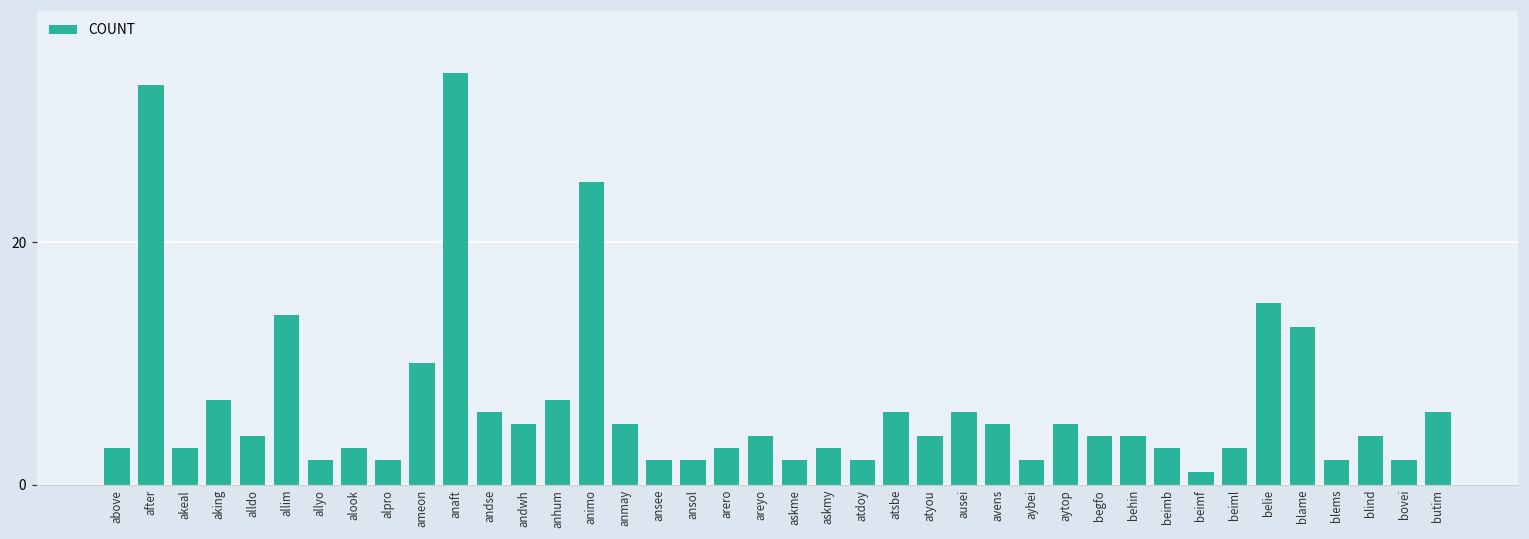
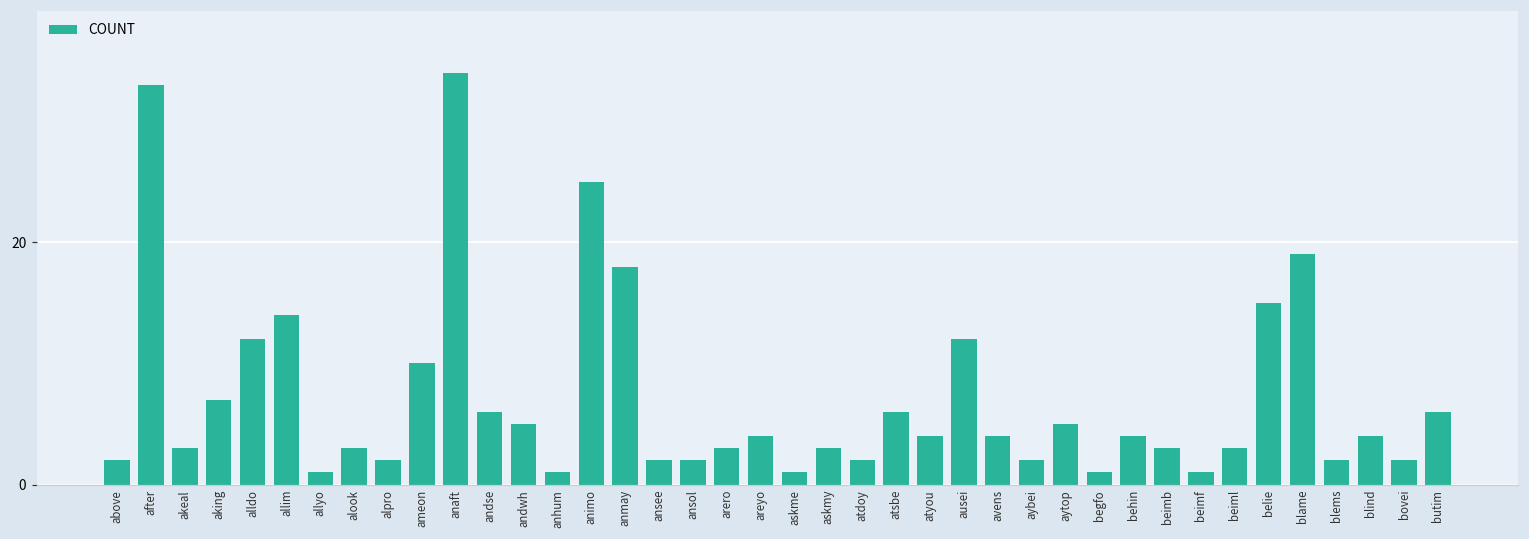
  {
-   "above": 3,
+   "above": 2,
    "after": 33,
    "akeal": 3,
    "aking": 7,
-   "alldo": 4,
+   "alldo": 12,
    "allim": 14,
-   "allyo": 2,
+   "allyo": 1,
    "alook": 3,
    "alpro": 2,
    "ameon": 10,
    "anaft": 34,
    "andse": 6,
    "andwh": 5,
-   "anhum": 7,
+   "anhum": 1,
    "animo": 25,
-   "anmay": 5,
+   "anmay": 18,
    "ansee": 2,
    "ansol": 2,
    "arero": 3,
    "areyo": 4,
-   "askme": 2,
+   "askme": 1,
    "askmy": 3,
    "atdoy": 2,
    "atsbe": 6,
    "atyou": 4,
-   "ausei": 6,
-   "avens": 5,
+   "ausei": 12,
+   "avens": 4,
    "aybei": 2,
    "aytop": 5,
-   "begfo": 4,
+   "begfo": 1,
    "behin": 4,
    "beimb": 3,
    "beimf": 1,
    "beiml": 3,
    "belie": 15,
-   "blame": 13,
+   "blame": 19,
    "blems": 2,
    "blind": 4,
    "bovei": 2,
    "butim": 6
  }
